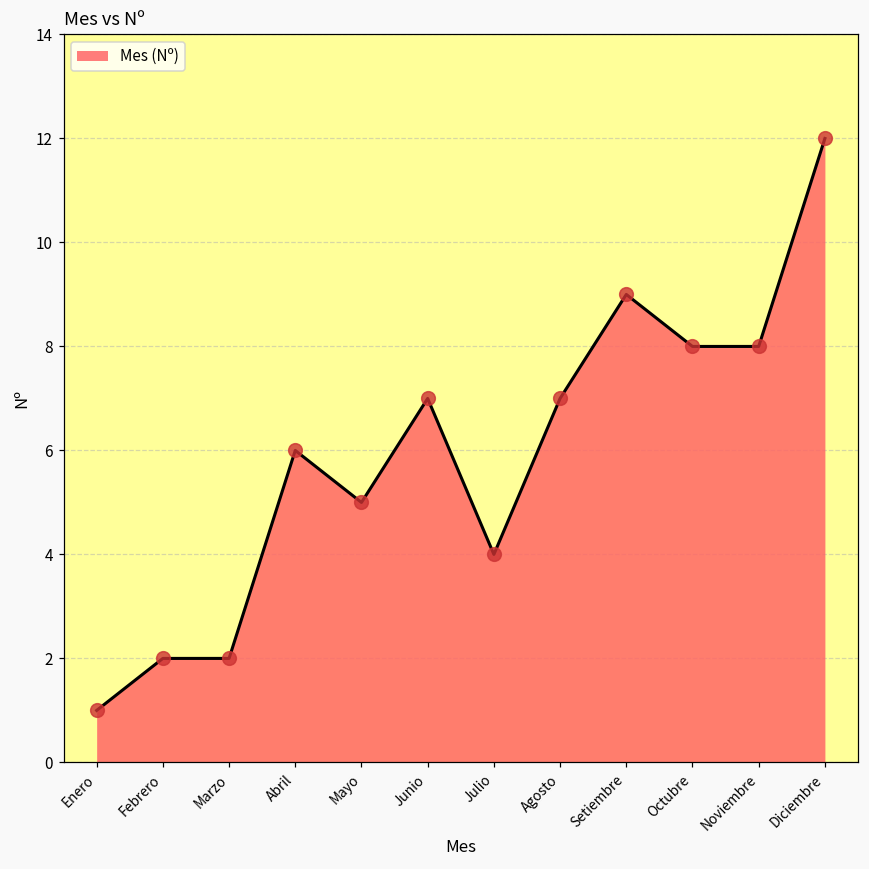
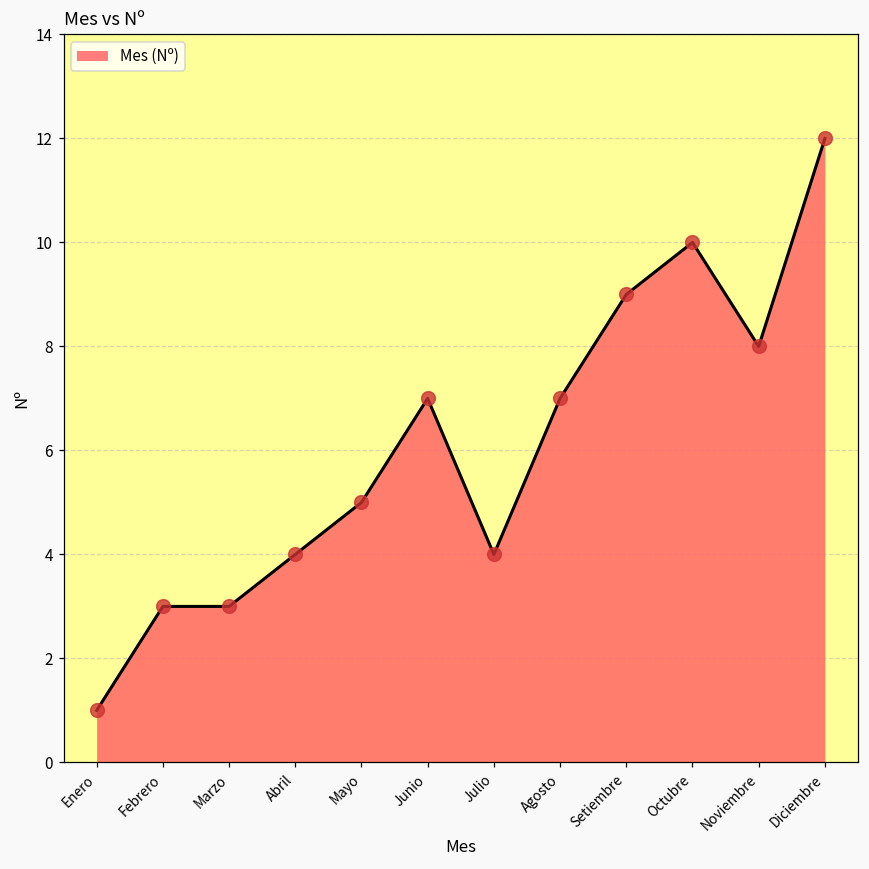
  {
    "Enero": 1,
-   "Febrero": 2,
-   "Marzo": 2,
-   "Abril": 6,
+   "Febrero": 3,
+   "Marzo": 3,
+   "Abril": 4,
    "Mayo": 5,
    "Junio": 7,
    "Julio": 4,
    "Agosto": 7,
    "Setiembre": 9,
-   "Octubre": 8,
+   "Octubre": 10,
    "Noviembre": 8,
    "Diciembre": 12
  }
